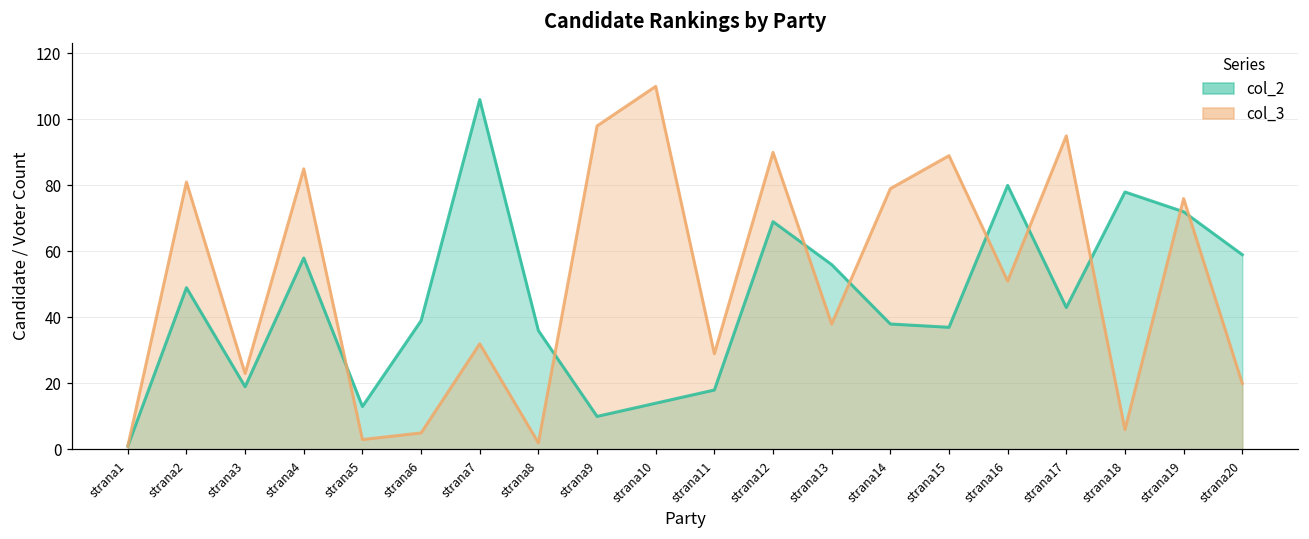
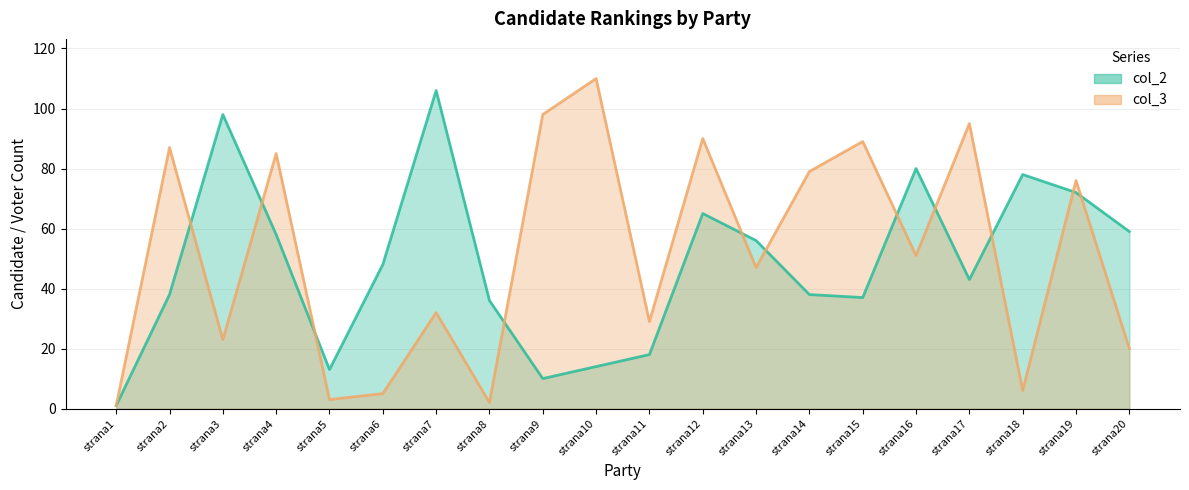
  {
    "col_2": {
-     "strana2": 49,
-     "strana3": 19,
+     "strana2": 38,
+     "strana3": 98,
      "strana4": 58,
      "strana5": 13,
-     "strana6": 39,
+     "strana6": 48,
      "strana7": 106,
      "strana8": 36,
      "strana9": 10,
      "strana10": 14,
      "strana11": 18,
-     "strana12": 69,
+     "strana12": 65,
      "strana13": 56,
      "strana14": 38,
      "strana15": 37,
      "strana16": 80,
      "strana17": 43,
      "strana18": 78,
      "strana19": 72,
      "strana20": 59
    },
    "col_3": {
-     "strana2": 81,
+     "strana2": 87,
      "strana3": 23,
      "strana4": 85,
      "strana5": 3,
      "strana6": 5,
      "strana7": 32,
      "strana8": 2,
      "strana9": 98,
      "strana10": 110,
      "strana11": 29,
      "strana12": 90,
-     "strana13": 38,
+     "strana13": 47,
      "strana14": 79,
      "strana15": 89,
      "strana16": 51,
      "strana17": 95,
      "strana18": 6,
      "strana19": 76,
      "strana20": 20
    }
  }
